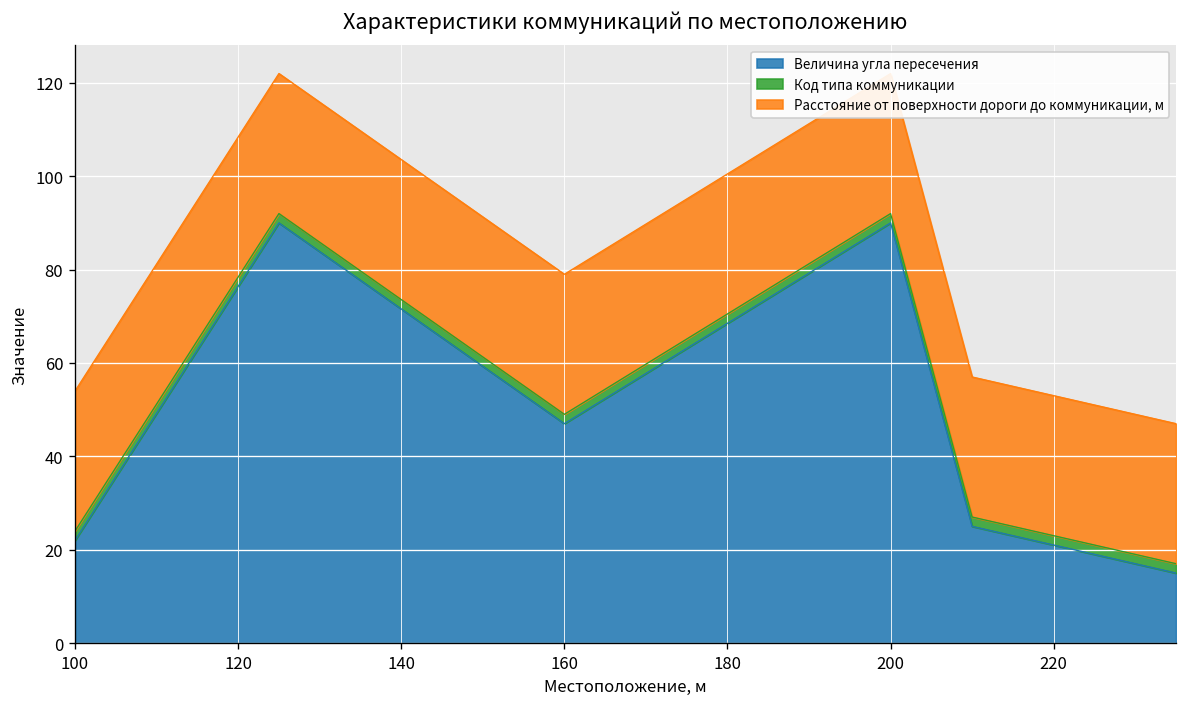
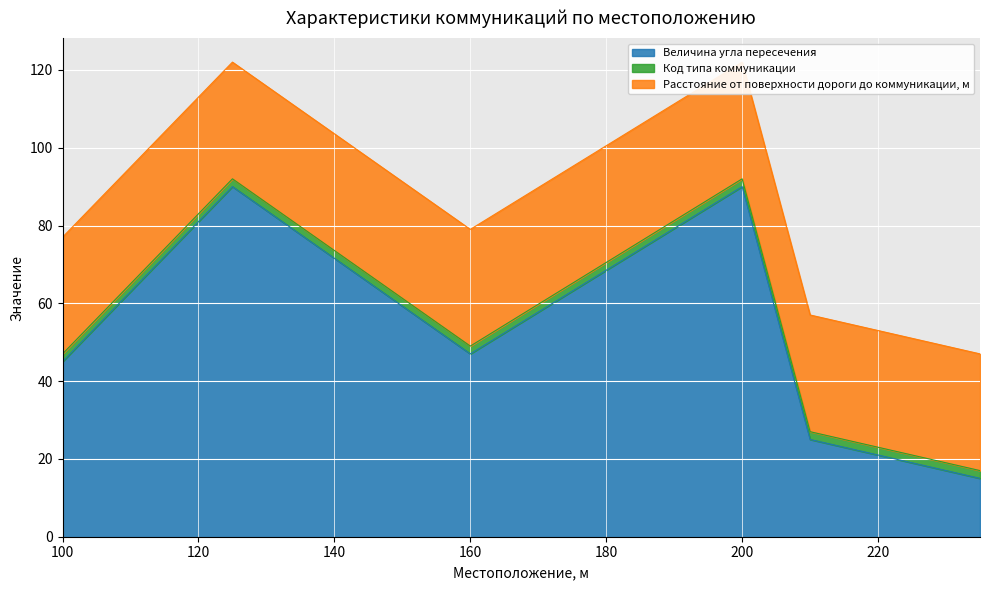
  {
    "Величина угла пересечения": {
-     "100": 22,
+     "100": 45,
      "160": 47,
      "200": 90
    },
    "Код типа коммуникации": {
      "100": 2,
      "160": 2,
      "200": 2
    },
    "Расстояние от поверхности дороги до коммуникации, м": {
      "100": 30,
      "160": 30
    }
  }
